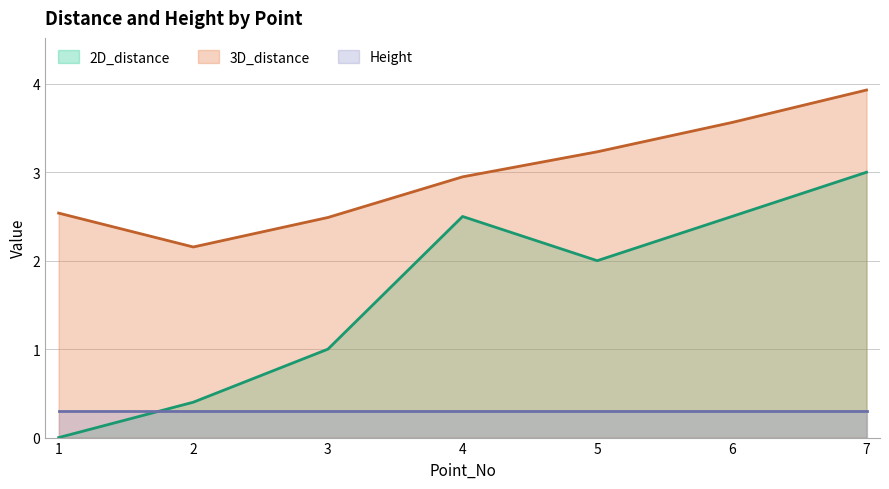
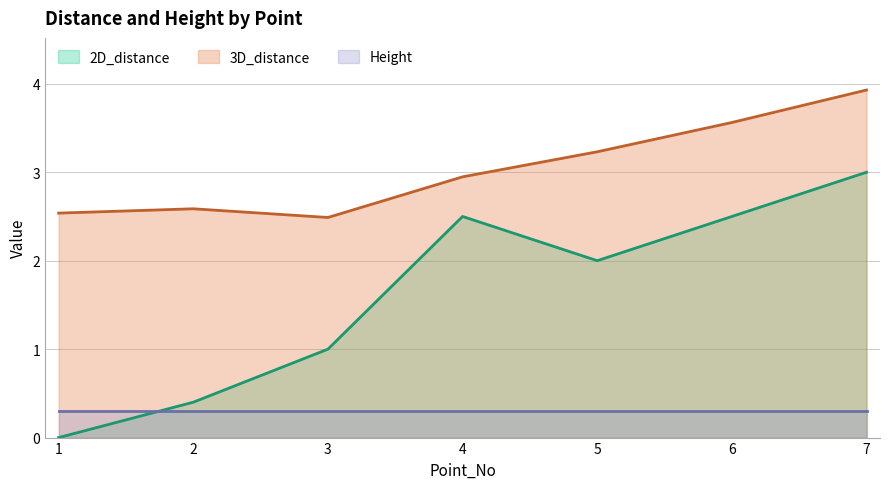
  {
    "2D_distance": {
      "1": 0.0,
      "2": 0.4,
      "3": 1.0,
      "4": 2.5,
      "5": 2.0,
      "6": 2.5,
      "7": 3.0
    },
    "3D_distance": {
      "1": 2.5,
-     "2": 2.2,
+     "2": 2.6,
      "3": 2.5,
      "4": 2.9,
      "5": 3.2,
      "6": 3.6,
      "7": 3.9
    },
    "Height": {
      "1": 0.3,
      "2": 0.3,
      "3": 0.3,
      "4": 0.3,
      "5": 0.3,
      "6": 0.3,
      "7": 0.3
    }
  }
